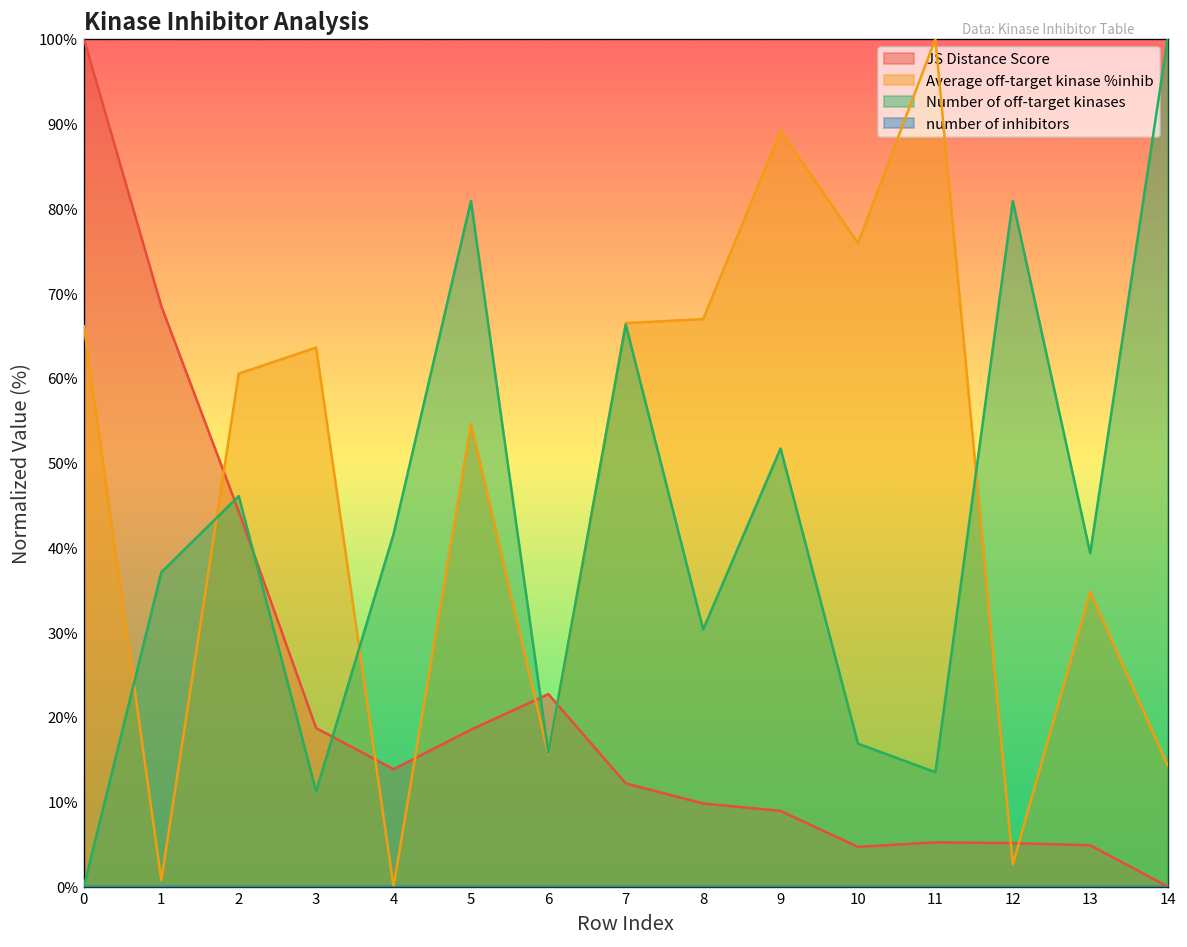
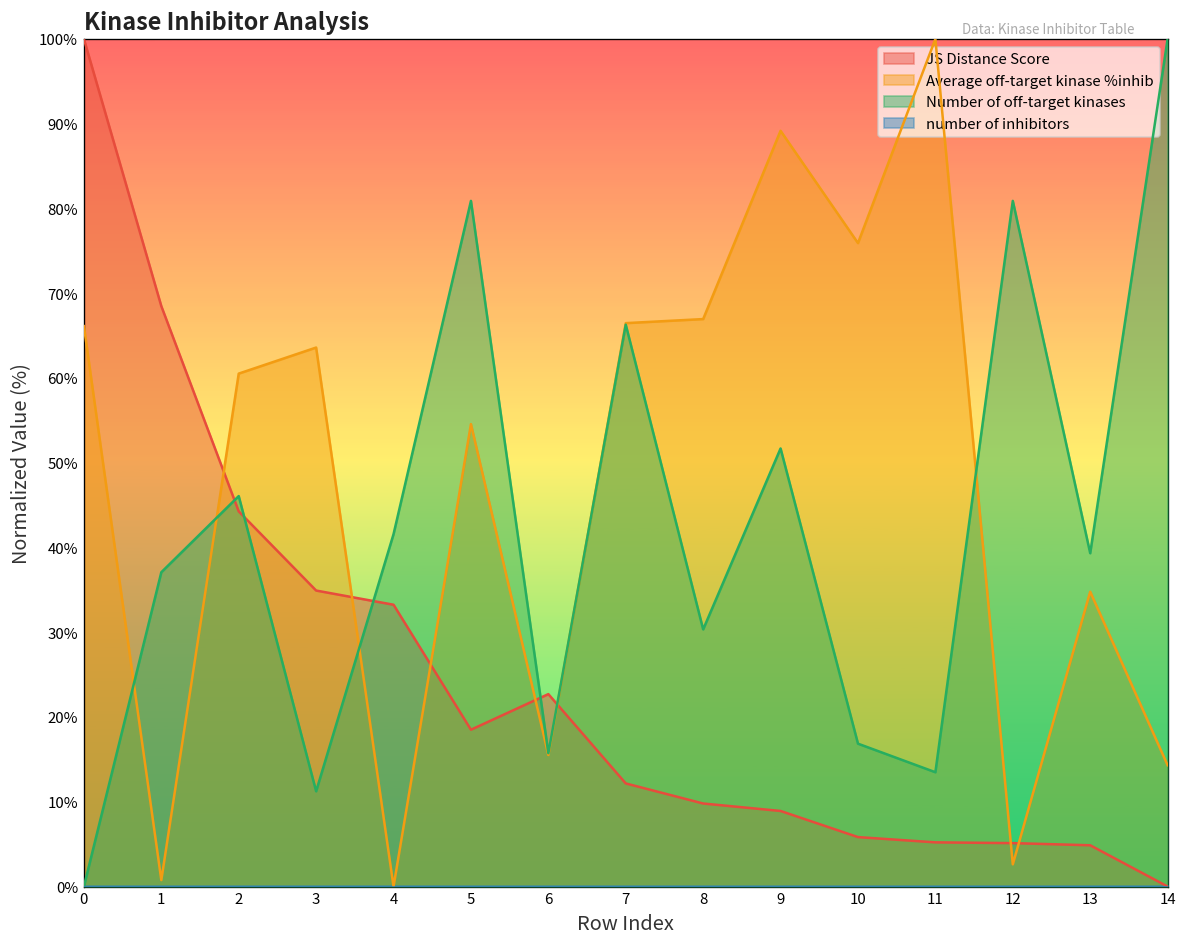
  {
    "JS Distance Score": {
      "0": "100%",
      "1": "68%",
      "2": "44%",
-     "3": "19%",
-     "4": "14%",
+     "3": "35%",
+     "4": "33%",
      "5": "19%",
      "6": "23%",
      "7": "12%",
      "8": "10%",
      "9": "9%",
-     "10": "5%",
+     "10": "6%",
      "11": "5%",
      "12": "5%",
      "13": "5%"
    },
    "Average off-target kinase %inhib": {
      "0": "66%",
      "1": "1%",
      "2": "61%",
      "3": "64%",
      "5": "55%",
      "8": "67%",
      "9": "89%",
      "10": "76%",
      "11": "100%",
      "12": "3%",
      "13": "35%",
      "14": "14%"
    },
    "Number of off-target kinases": {
      "1": "37%",
      "2": "46%",
      "3": "11%",
      "4": "42%",
      "5": "81%",
      "8": "30%",
      "9": "52%",
      "10": "17%",
      "11": "13%",
      "12": "81%",
      "13": "39%",
      "14": "100%"
    },
    "number of inhibitors": {
      "1": "0%",
      "2": "0%",
      "3": "0%",
      "5": "0%",
      "6": "0%",
      "7": "0%",
      "8": "0%",
      "9": "0%",
      "10": "0%",
      "11": "0%",
      "12": "0%",
      "13": "0%"
    }
  }
